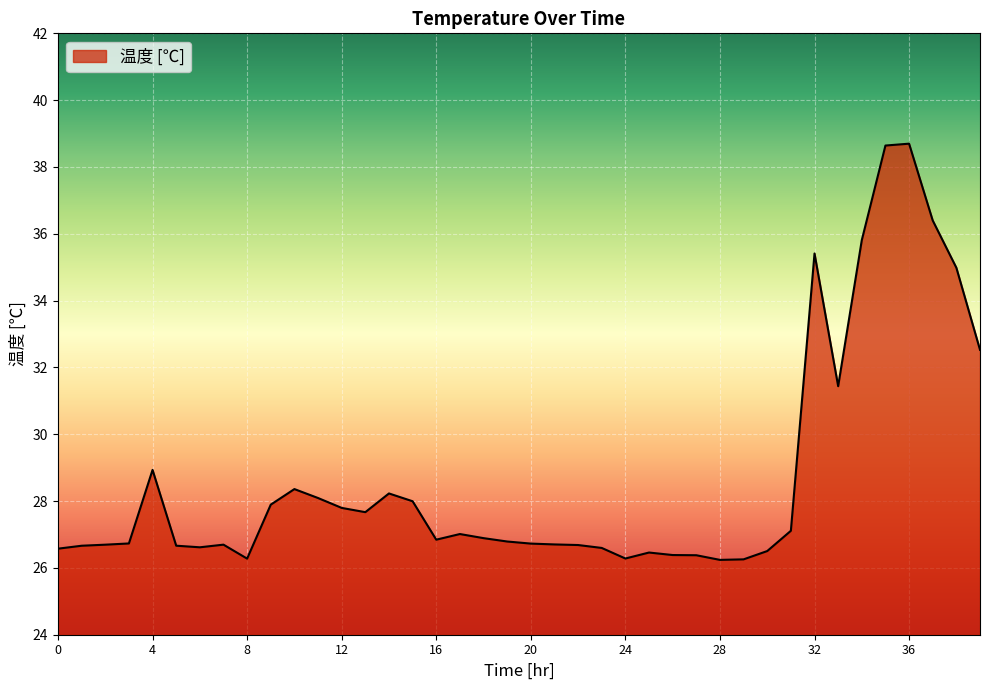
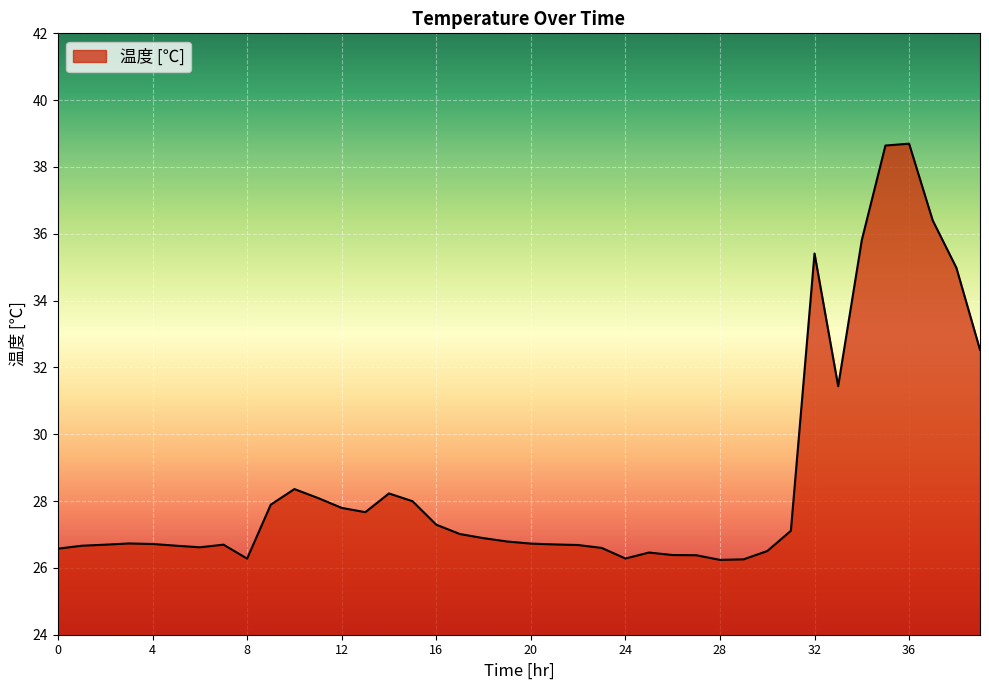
  {
    "0": 26.6,
-   "4": 28.9,
+   "4": 26.7,
    "8": 26.3,
    "12": 27.8,
-   "16": 26.8,
+   "16": 27.3,
    "20": 26.7,
    "24": 26.3,
    "28": 26.2,
    "32": 35.4,
    "36": 38.7
  }
